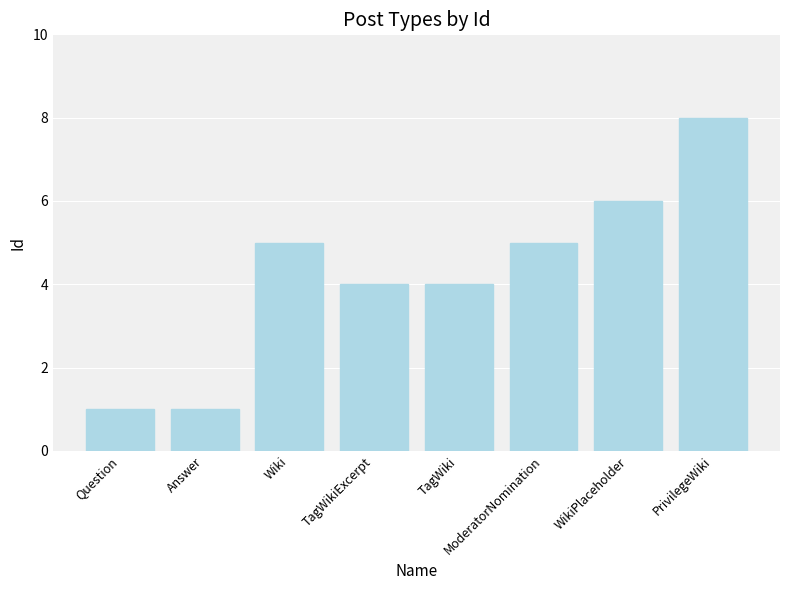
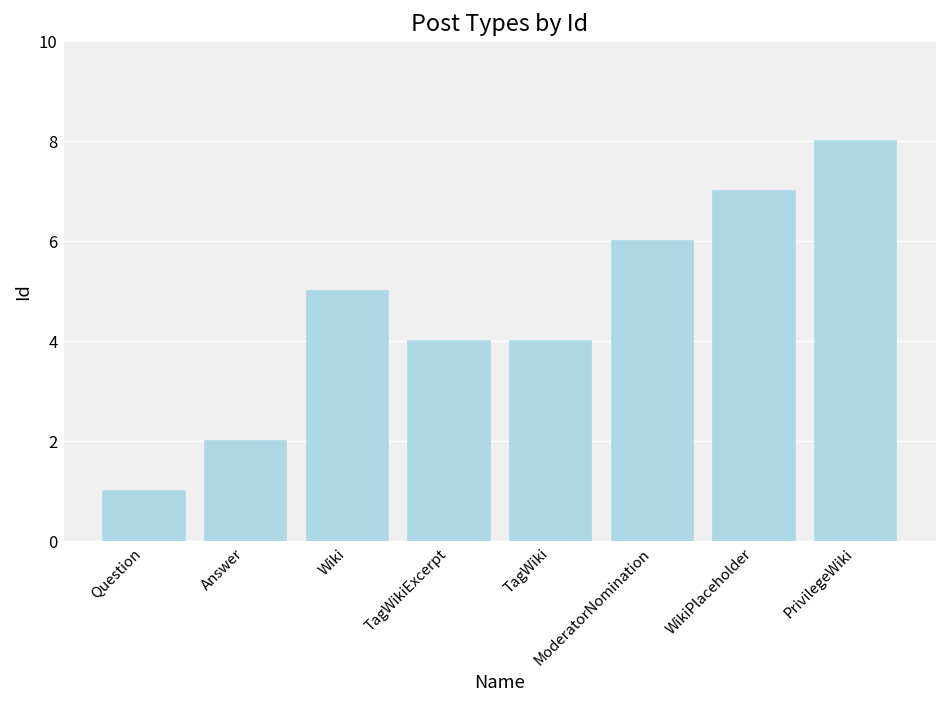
  {
    "Question": 1,
-   "Answer": 1,
+   "Answer": 2,
    "Wiki": 5,
    "TagWikiExcerpt": 4,
    "TagWiki": 4,
-   "ModeratorNomination": 5,
-   "WikiPlaceholder": 6,
+   "ModeratorNomination": 6,
+   "WikiPlaceholder": 7,
    "PrivilegeWiki": 8
  }
